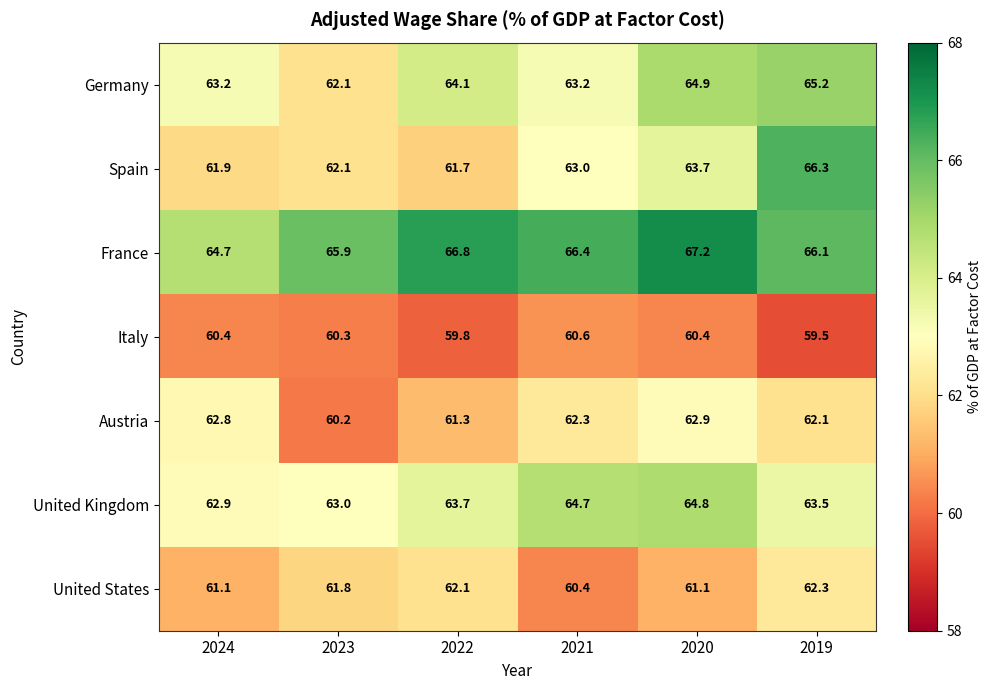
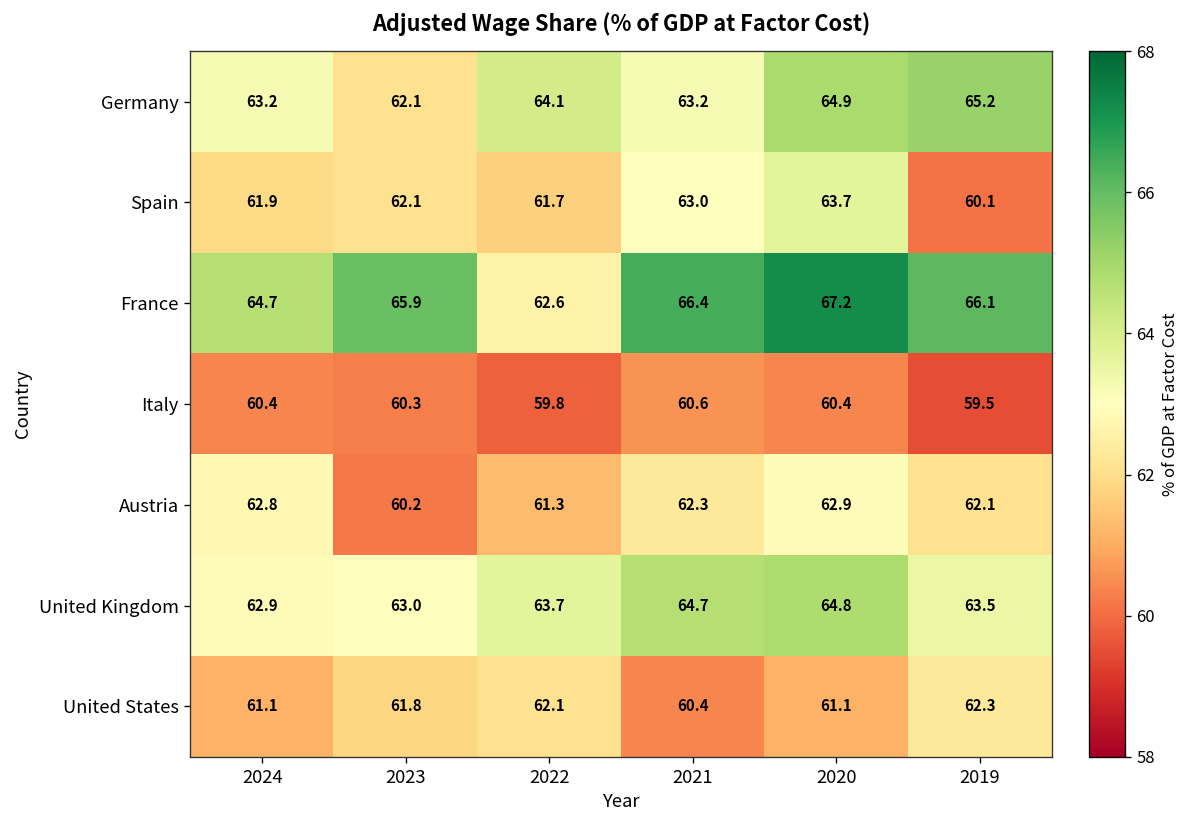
  {
    "Germany": {
      "2024": 63.2,
      "2023": 62.1,
      "2022": 64.1,
      "2021": 63.2,
      "2020": 64.9,
      "2019": 65.2
    },
    "Spain": {
      "2024": 61.9,
      "2023": 62.1,
      "2022": 61.7,
      "2021": 63.0,
      "2020": 63.7,
-     "2019": 66.3
+     "2019": 60.1
    },
    "France": {
      "2024": 64.7,
      "2023": 65.9,
-     "2022": 66.8,
+     "2022": 62.6,
      "2021": 66.4,
      "2020": 67.2,
      "2019": 66.1
    },
    "Italy": {
      "2024": 60.4,
      "2023": 60.3,
      "2022": 59.8,
      "2021": 60.6,
      "2020": 60.4,
      "2019": 59.5
    },
    "Austria": {
      "2024": 62.8,
      "2023": 60.2,
      "2022": 61.3,
      "2021": 62.3,
      "2020": 62.9,
      "2019": 62.1
    },
    "United Kingdom": {
      "2024": 62.9,
      "2023": 63.0,
      "2022": 63.7,
      "2021": 64.7,
      "2020": 64.8,
      "2019": 63.5
    },
    "United States": {
      "2024": 61.1,
      "2023": 61.8,
      "2022": 62.1,
      "2021": 60.4,
      "2020": 61.1,
      "2019": 62.3
    }
  }
